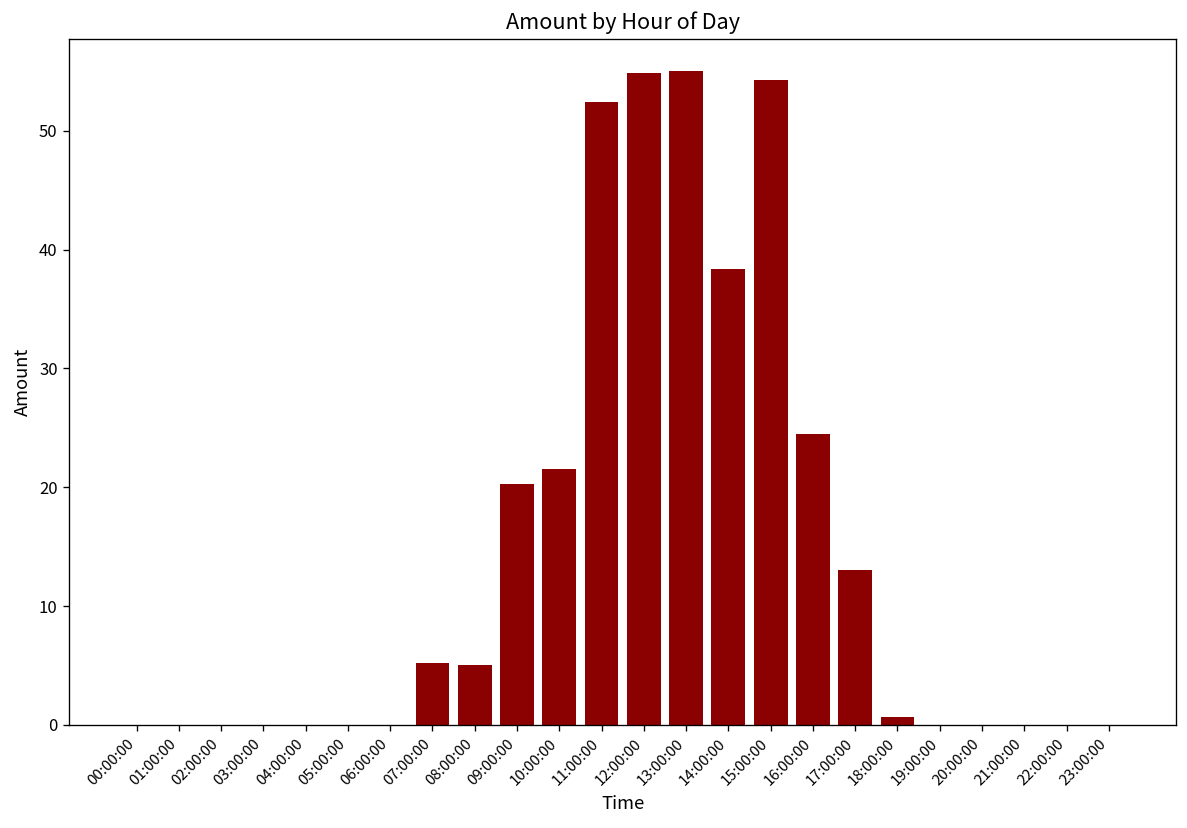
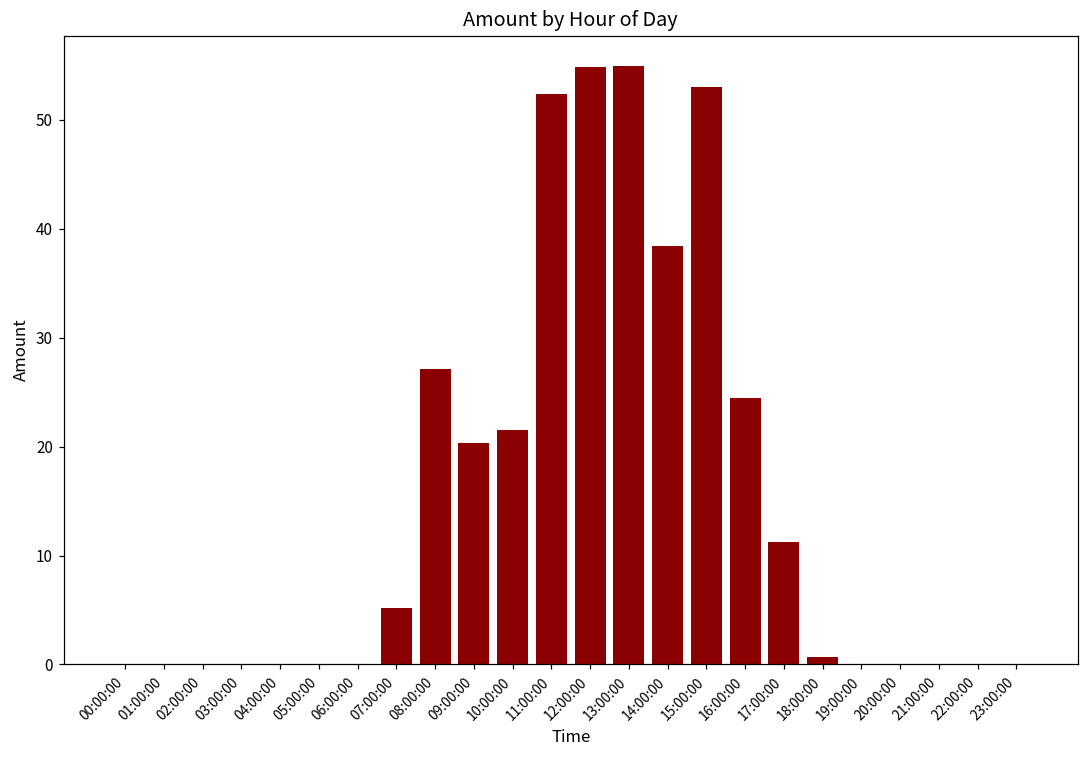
  {
    "00:00:00": 0,
    "01:00:00": 0,
    "02:00:00": 0,
    "03:00:00": 0,
    "04:00:00": 0,
    "05:00:00": 0,
    "06:00:00": 0,
    "07:00:00": 5,
-   "08:00:00": 5,
+   "08:00:00": 27,
    "09:00:00": 20,
    "10:00:00": 22,
    "11:00:00": 52,
    "12:00:00": 55,
    "13:00:00": 55,
    "14:00:00": 38,
-   "15:00:00": 54,
+   "15:00:00": 53,
    "16:00:00": 25,
-   "17:00:00": 13,
+   "17:00:00": 11,
    "18:00:00": 1,
    "19:00:00": 0,
    "20:00:00": 0,
    "21:00:00": 0,
    "22:00:00": 0,
    "23:00:00": 0
  }
